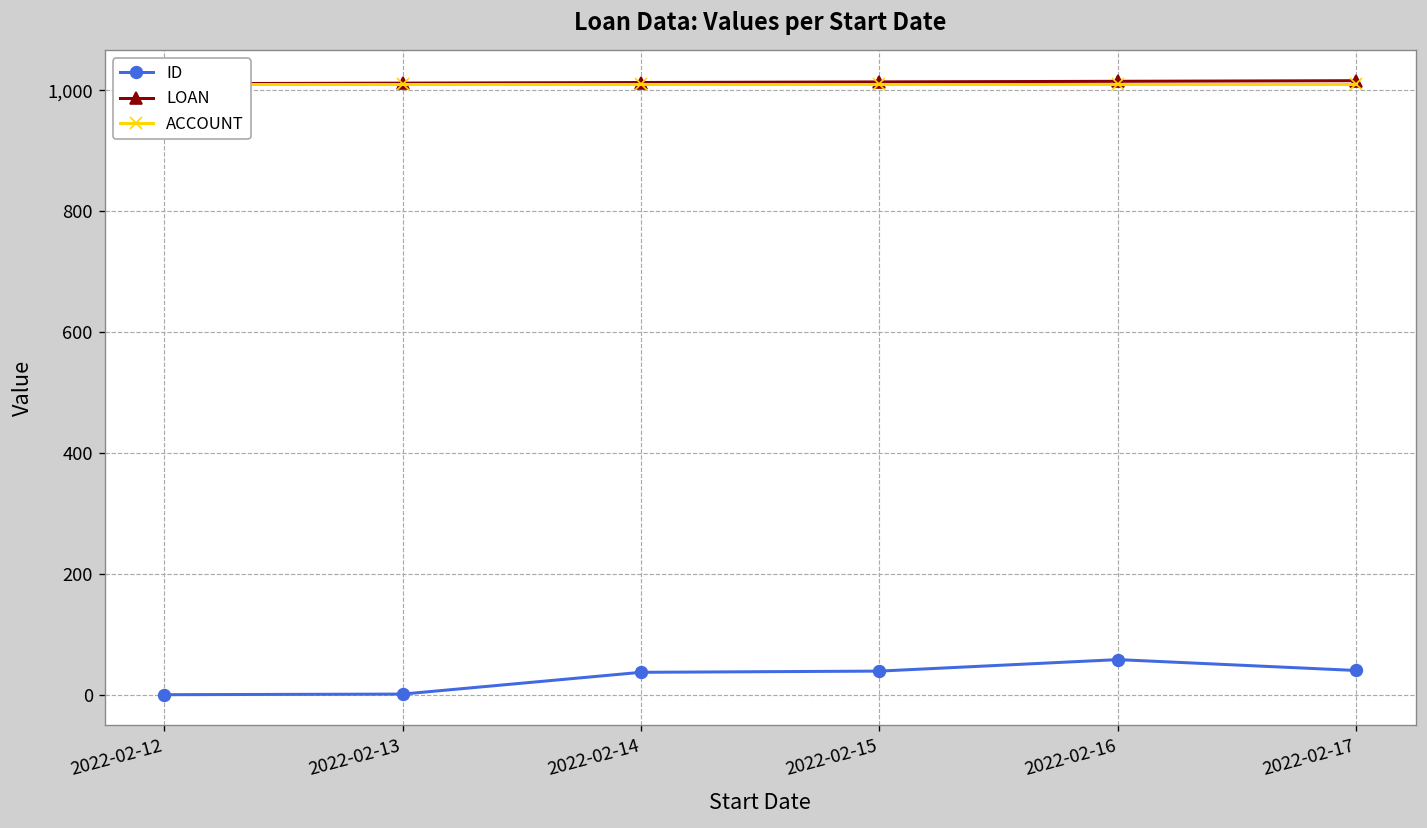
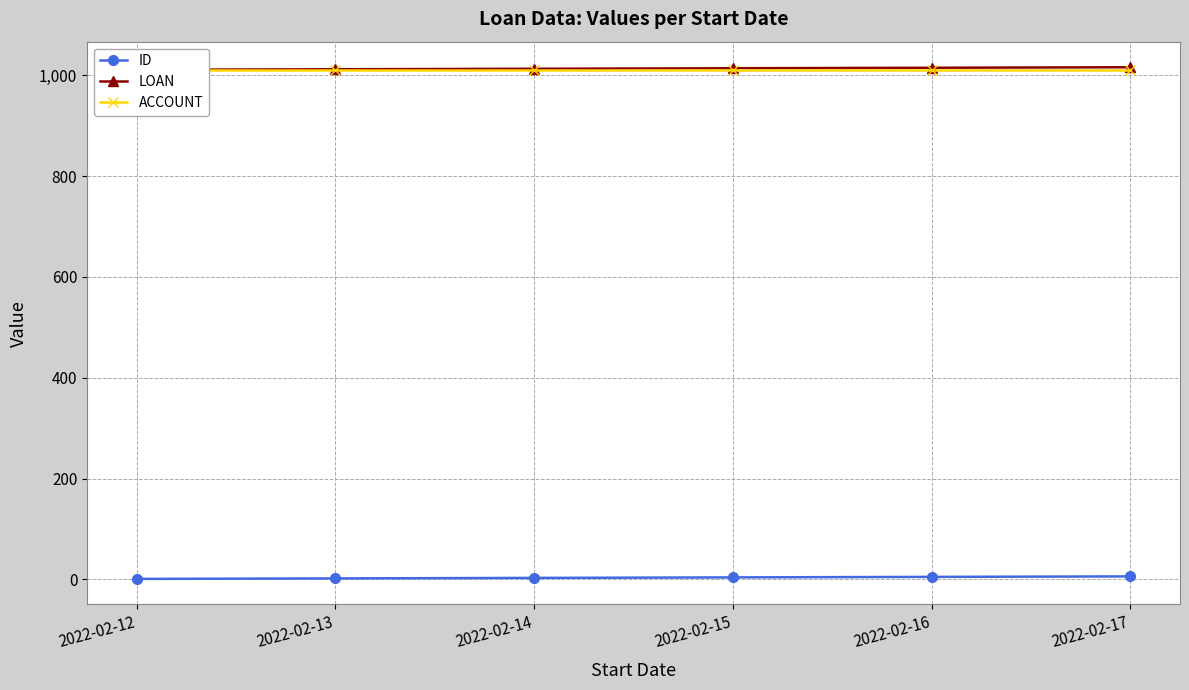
  {
    "ID": {
      "2022-02-12": "0",
      "2022-02-13": "0",
-     "2022-02-14": "40",
-     "2022-02-15": "40",
-     "2022-02-16": "60",
-     "2022-02-17": "40"
+     "2022-02-14": "0",
+     "2022-02-15": "0",
+     "2022-02-16": "10",
+     "2022-02-17": "10"
    },
    "LOAN": {
      "2022-02-17": "1,020"
    },
    "ACCOUNT": {
      "2022-02-17": "1,010"
    }
  }
